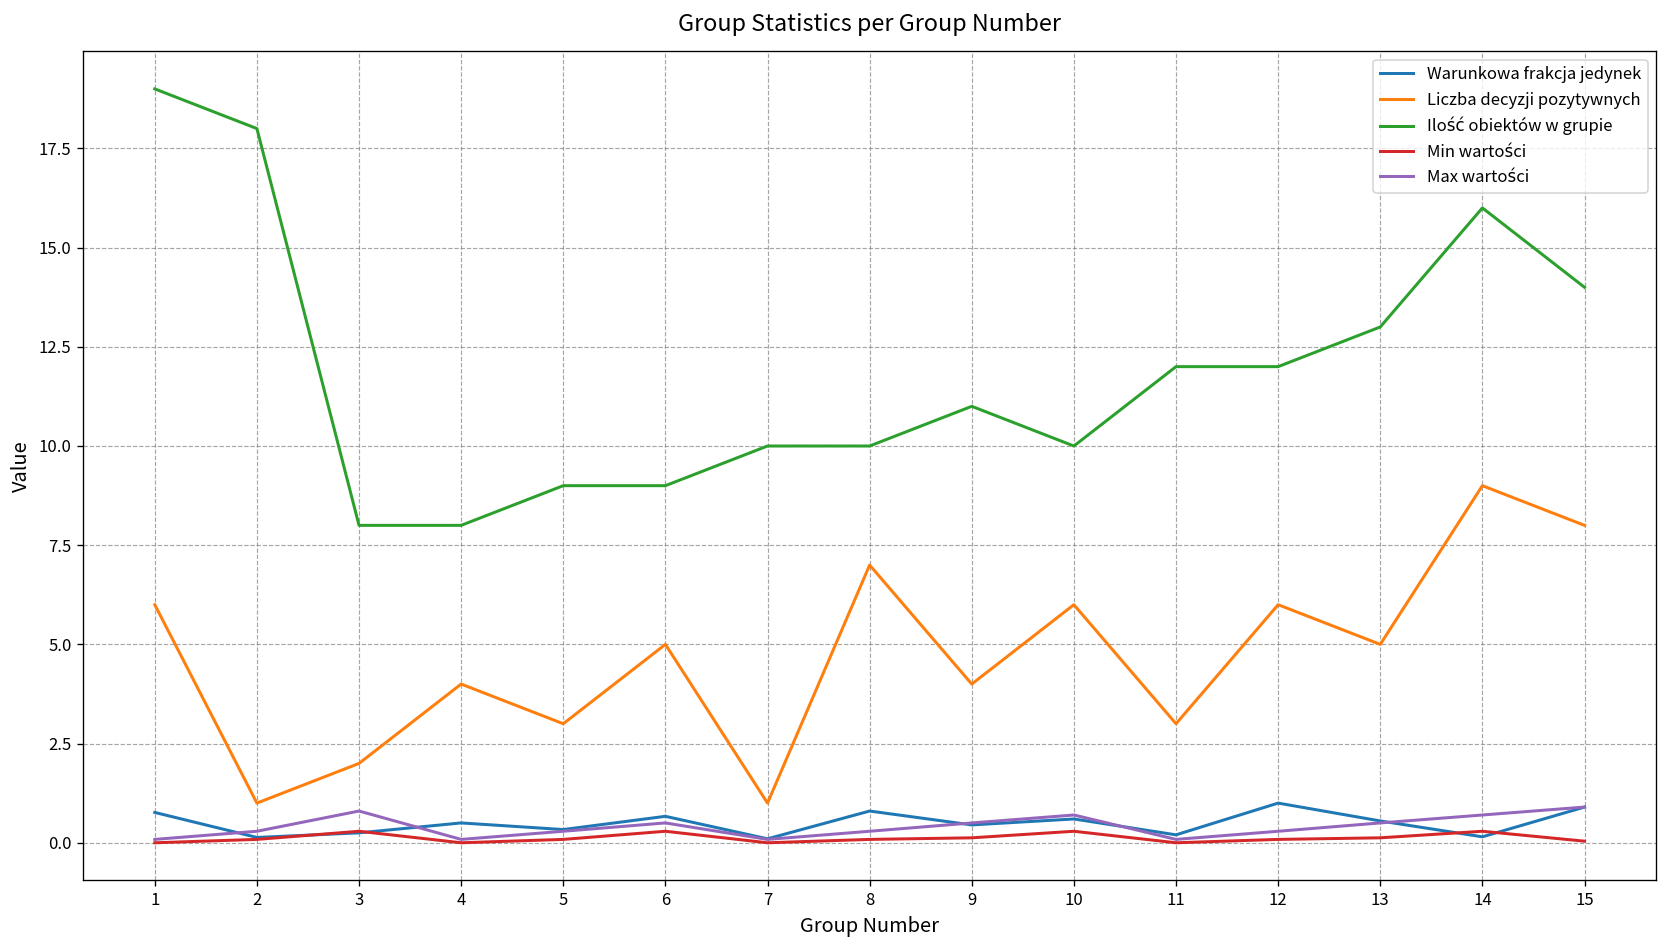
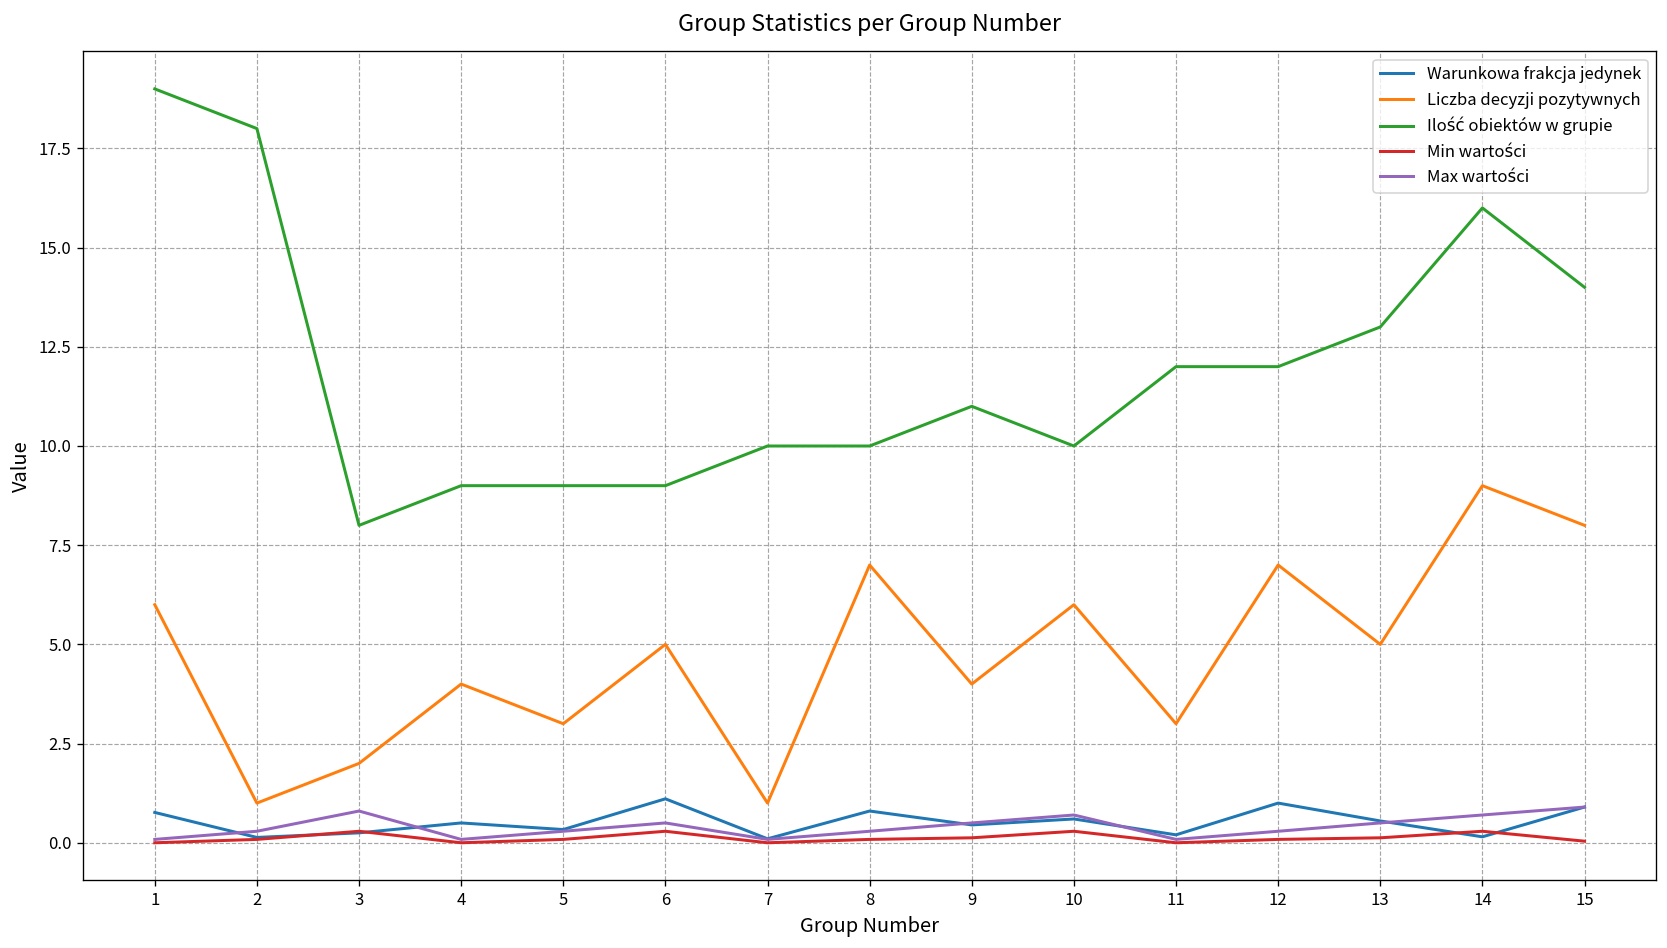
  {
    "Warunkowa frakcja jedynek": {
      "1": 0.8,
      "4": 0.5,
-     "6": 0.7,
+     "6": 1.1,
      "8": 0.8,
      "10": 0.6,
      "11": 0.2,
      "12": 1.0,
      "14": 0.2
    },
    "Liczba decyzji pozytywnych": {
      "1": 6,
      "2": 1,
      "3": 2,
      "4": 4,
      "5": 3,
      "6": 5,
      "7": 1,
      "8": 7,
      "9": 4,
      "10": 6,
      "11": 3,
-     "12": 6,
+     "12": 7,
      "13": 5,
      "14": 9,
      "15": 8
    },
    "Ilość obiektów w grupie": {
      "1": 19,
      "2": 18,
      "3": 8,
-     "4": 8,
+     "4": 9,
      "5": 9,
      "6": 9,
      "7": 10,
      "8": 10,
      "9": 11,
      "10": 10,
      "11": 12,
      "12": 12,
      "13": 13,
      "14": 16,
      "15": 14
    },
    "Min wartości": {
      "1": 0.0,
      "4": 0.0,
      "5": 0.1,
      "6": 0.3,
      "7": 0.0,
      "8": 0.1,
      "9": 0.1,
      "10": 0.3,
      "11": 0.0,
      "12": 0.1,
      "13": 0.1,
      "14": 0.3,
      "15": 0.0
    },
    "Max wartości": {
      "1": 0.1,
      "2": 0.3,
      "3": 0.8,
      "4": 0.1,
      "6": 0.5,
      "8": 0.3,
      "10": 0.7,
      "11": 0.1,
      "12": 0.3,
      "14": 0.7
    }
  }
